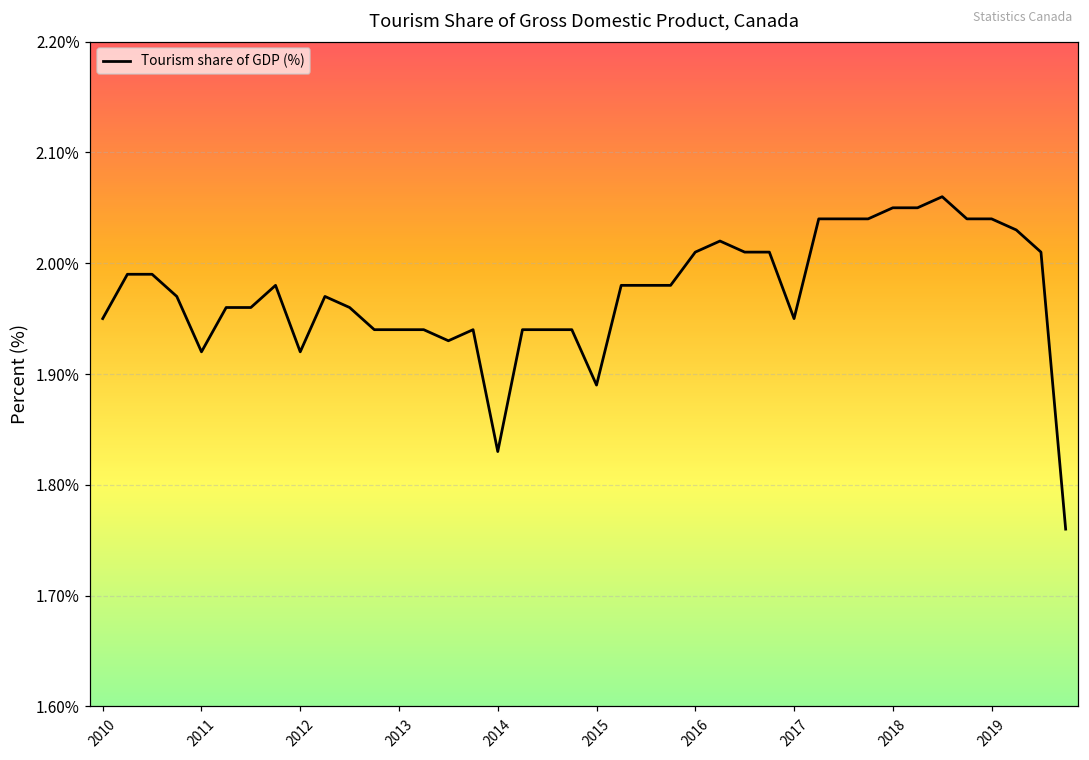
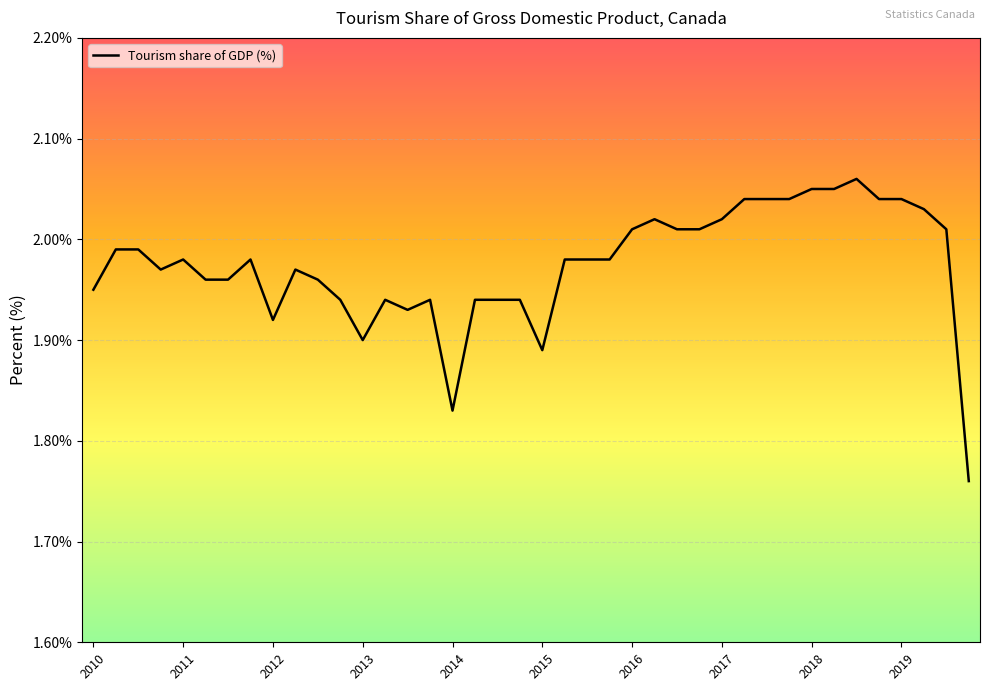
  {
    "2010": "1.95%",
-   "2011": "1.92%",
+   "2011": "1.98%",
    "2012": "1.92%",
-   "2013": "1.94%",
+   "2013": "1.90%",
    "2014": "1.83%",
    "2015": "1.89%",
    "2016": "2.01%",
-   "2017": "1.95%",
+   "2017": "2.02%",
    "2018": "2.05%",
    "2019": "2.04%"
  }
